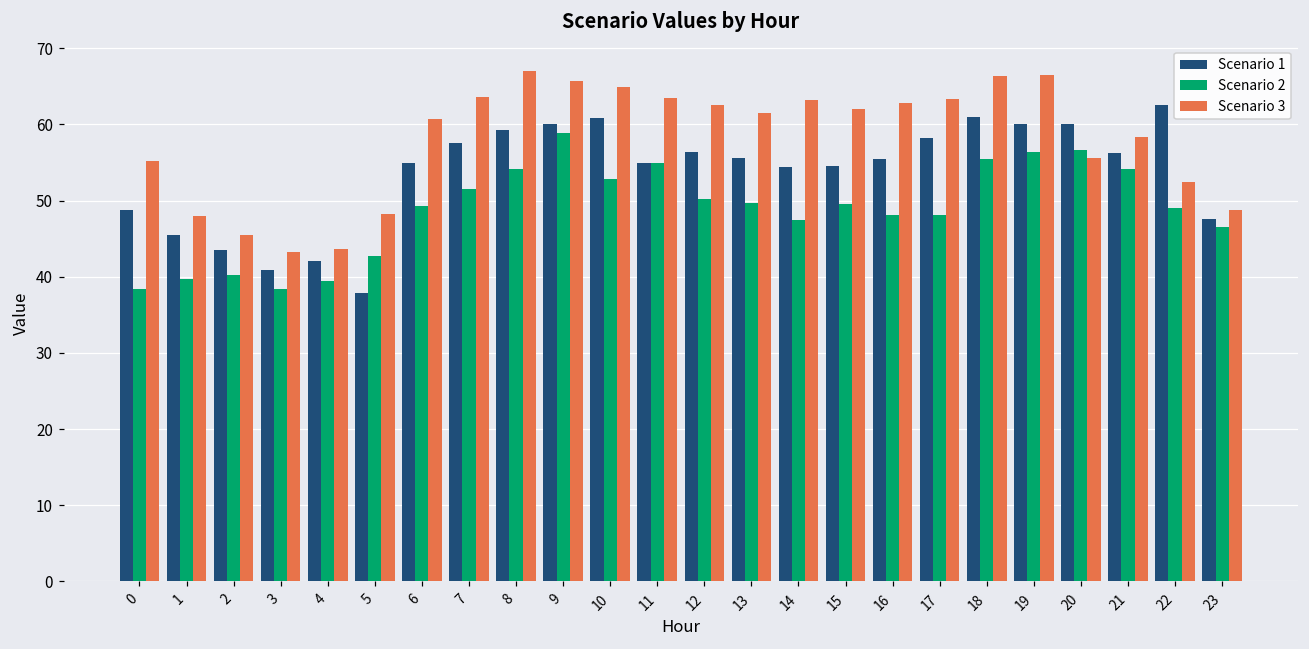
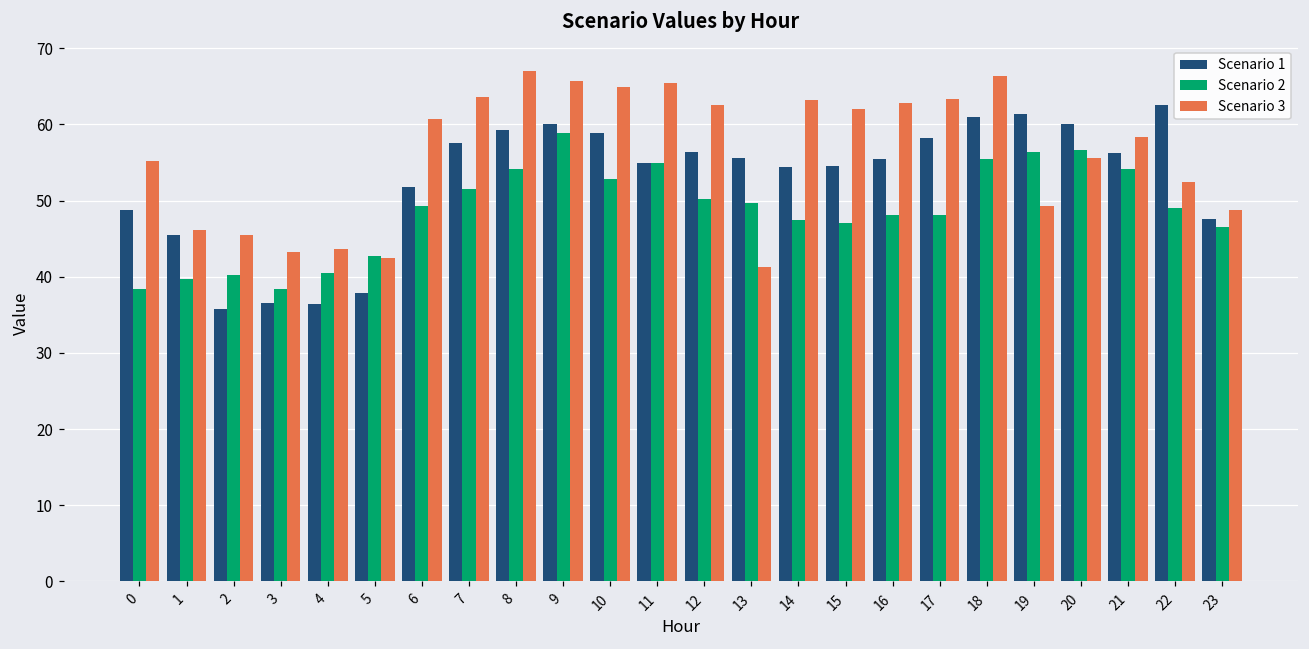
  {
    "Scenario 1": {
      "0": 49,
      "1": 46,
-     "2": 44,
-     "3": 41,
-     "4": 42,
+     "2": 36,
+     "3": 37,
+     "4": 36,
      "5": 38,
-     "6": 55,
+     "6": 52,
      "7": 58,
      "8": 59,
      "9": 60,
-     "10": 61,
+     "10": 59,
      "11": 55,
      "12": 56,
      "13": 56,
      "14": 54,
      "15": 55,
      "16": 55,
      "17": 58,
      "18": 61,
-     "19": 60,
+     "19": 61,
      "20": 60,
      "21": 56,
      "22": 63,
      "23": 48
    },
    "Scenario 2": {
      "0": 38,
      "1": 40,
      "2": 40,
      "3": 38,
-     "4": 39,
+     "4": 41,
      "5": 43,
      "6": 49,
      "7": 52,
      "8": 54,
      "9": 59,
      "10": 53,
      "11": 55,
      "12": 50,
      "13": 50,
      "14": 47,
-     "15": 50,
+     "15": 47,
      "16": 48,
      "17": 48,
      "18": 55,
      "19": 56,
      "20": 57,
      "21": 54,
      "22": 49,
      "23": 47
    },
    "Scenario 3": {
      "0": 55,
-     "1": 48,
+     "1": 46,
      "2": 45,
      "3": 43,
      "4": 44,
-     "5": 48,
+     "5": 42,
      "6": 61,
      "7": 64,
      "8": 67,
      "9": 66,
      "10": 65,
-     "11": 64,
+     "11": 65,
      "12": 62,
-     "13": 61,
+     "13": 41,
      "14": 63,
      "15": 62,
      "16": 63,
      "17": 63,
      "18": 66,
-     "19": 66,
+     "19": 49,
      "20": 56,
      "21": 58,
      "22": 52,
      "23": 49
    }
  }
